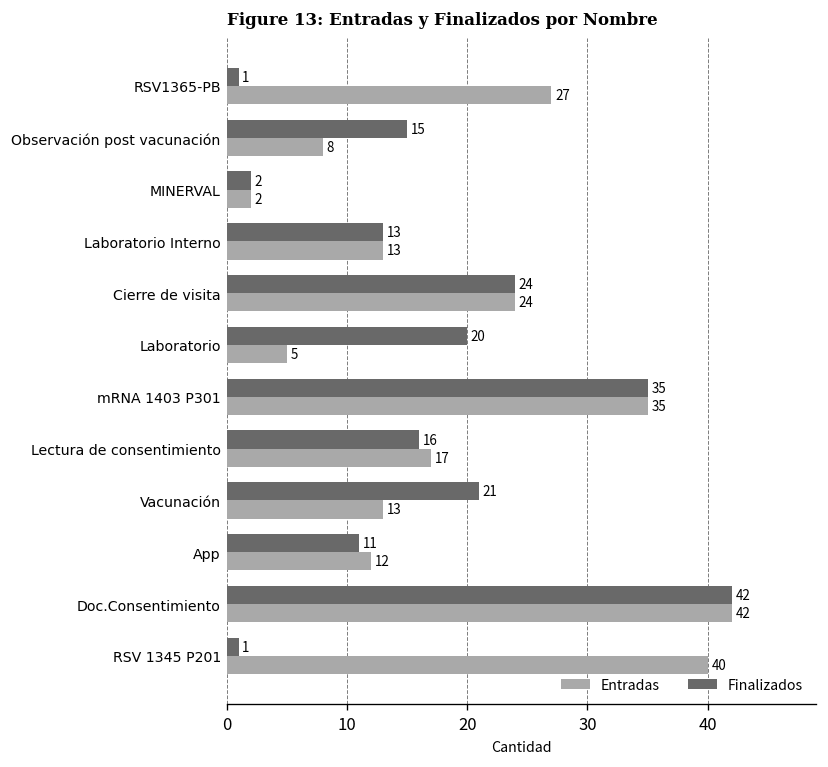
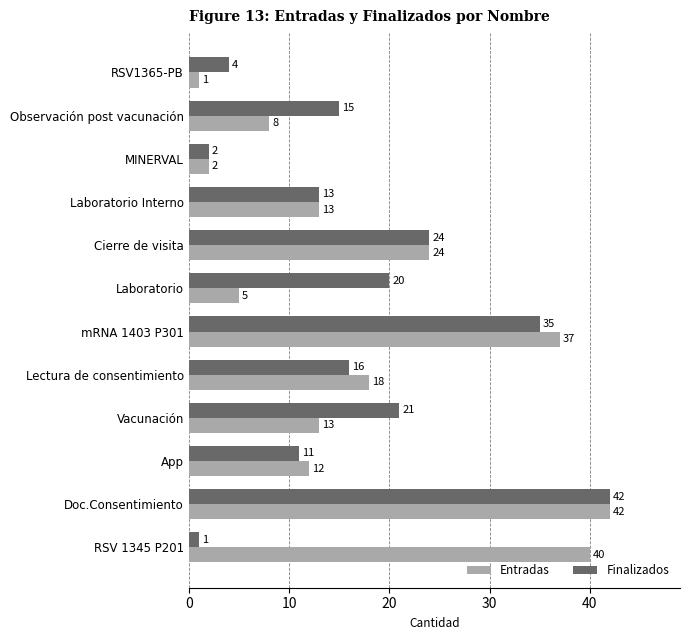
  {
    "Entradas": {
-     "RSV1365-PB": 27,
+     "RSV1365-PB": 1,
      "Observación post vacunación": 8,
      "MINERVAL": 2,
      "Laboratorio Interno": 13,
      "Cierre de visita": 24,
      "Laboratorio": 5,
-     "mRNA 1403 P301": 35,
-     "Lectura de consentimiento": 17,
+     "mRNA 1403 P301": 37,
+     "Lectura de consentimiento": 18,
      "Vacunación": 13,
      "App": 12,
      "Doc.Consentimiento": 42,
      "RSV 1345 P201": 40
    },
    "Finalizados": {
-     "RSV1365-PB": 1,
+     "RSV1365-PB": 4,
      "Observación post vacunación": 15,
      "MINERVAL": 2,
      "Laboratorio Interno": 13,
      "Cierre de visita": 24,
      "Laboratorio": 20,
      "mRNA 1403 P301": 35,
      "Lectura de consentimiento": 16,
      "Vacunación": 21,
      "App": 11,
      "Doc.Consentimiento": 42,
      "RSV 1345 P201": 1
    }
  }
